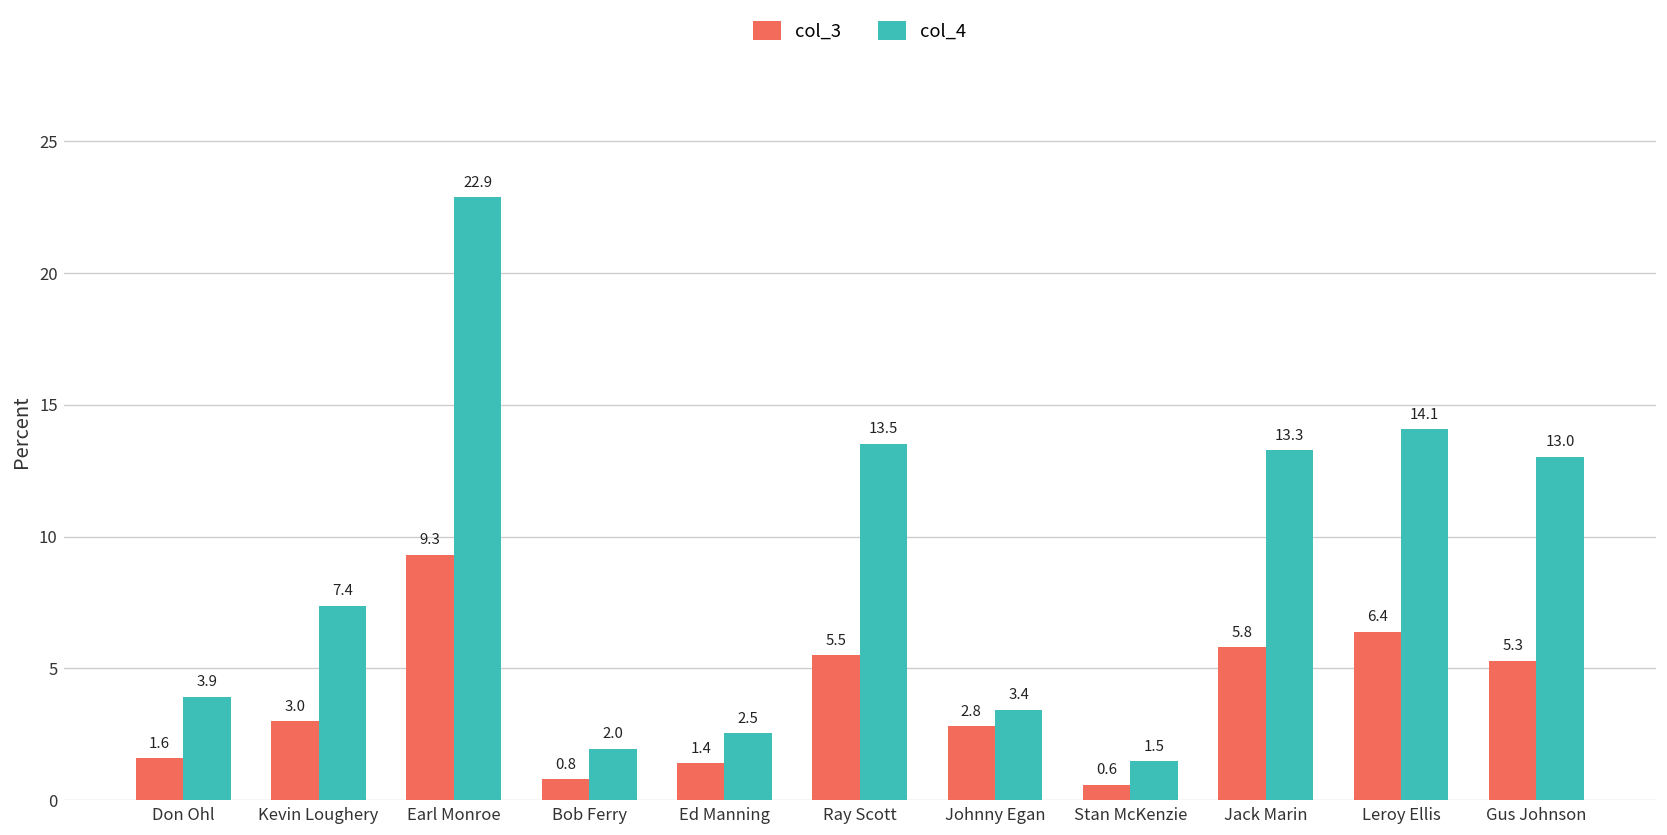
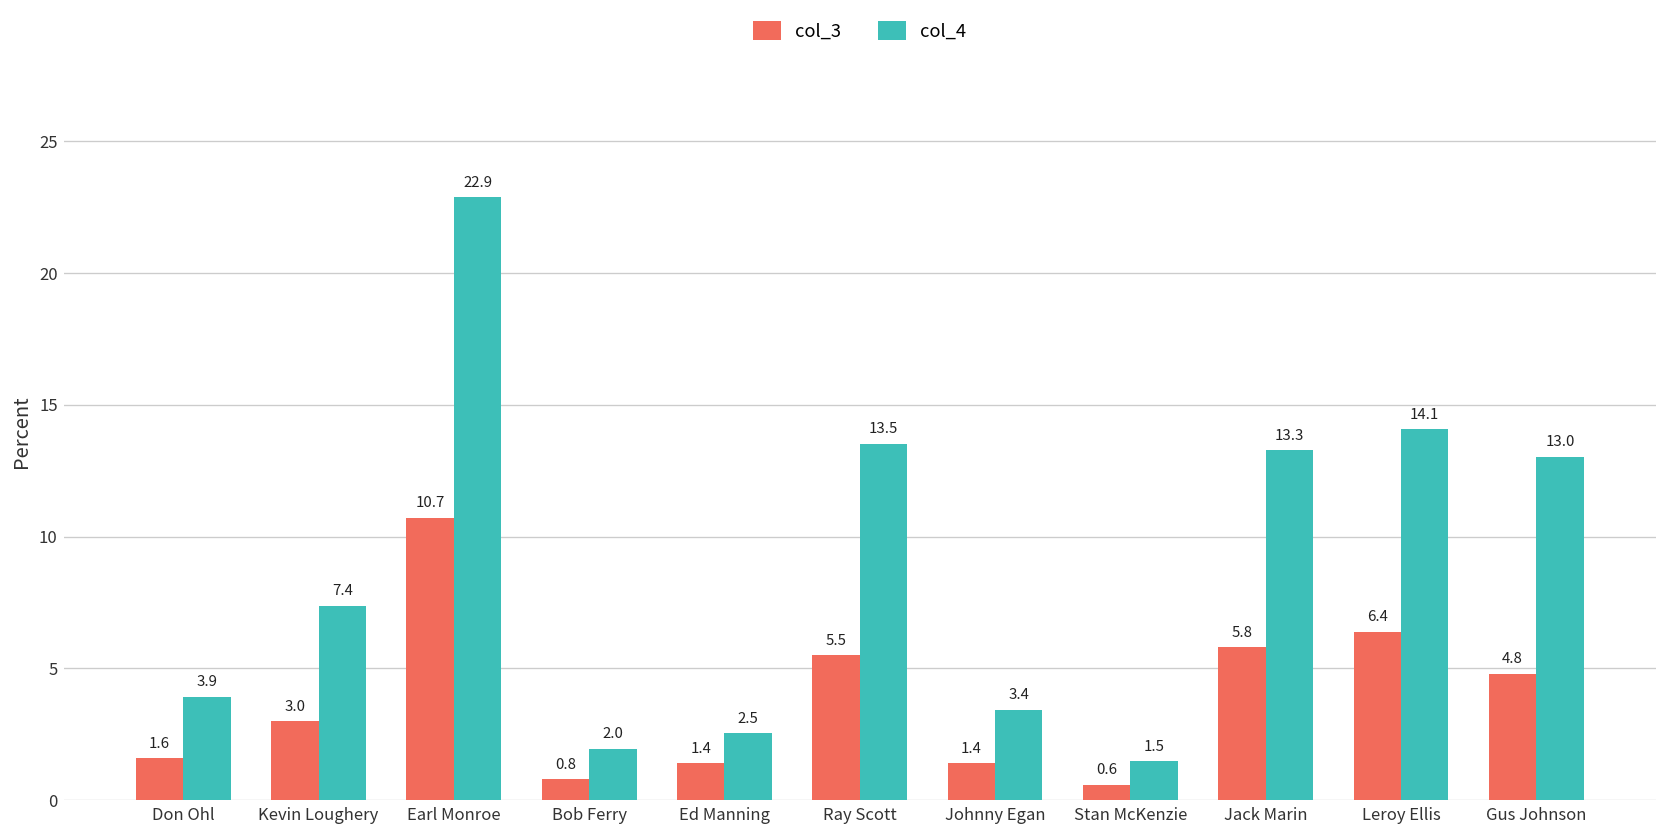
  {
    "col_3": {
      "Don Ohl": 1.6,
      "Kevin Loughery": 3.0,
-     "Earl Monroe": 9.3,
+     "Earl Monroe": 10.7,
      "Bob Ferry": 0.8,
      "Ed Manning": 1.4,
      "Ray Scott": 5.5,
-     "Johnny Egan": 2.8,
+     "Johnny Egan": 1.4,
      "Stan McKenzie": 0.6,
      "Jack Marin": 5.8,
      "Leroy Ellis": 6.4,
-     "Gus Johnson": 5.3
+     "Gus Johnson": 4.8
    },
    "col_4": {
      "Don Ohl": 3.9,
      "Kevin Loughery": 7.4,
      "Earl Monroe": 22.9,
      "Bob Ferry": 2.0,
      "Ed Manning": 2.5,
      "Ray Scott": 13.5,
      "Johnny Egan": 3.4,
      "Stan McKenzie": 1.5,
      "Jack Marin": 13.3,
      "Leroy Ellis": 14.1,
      "Gus Johnson": 13.0
    }
  }
